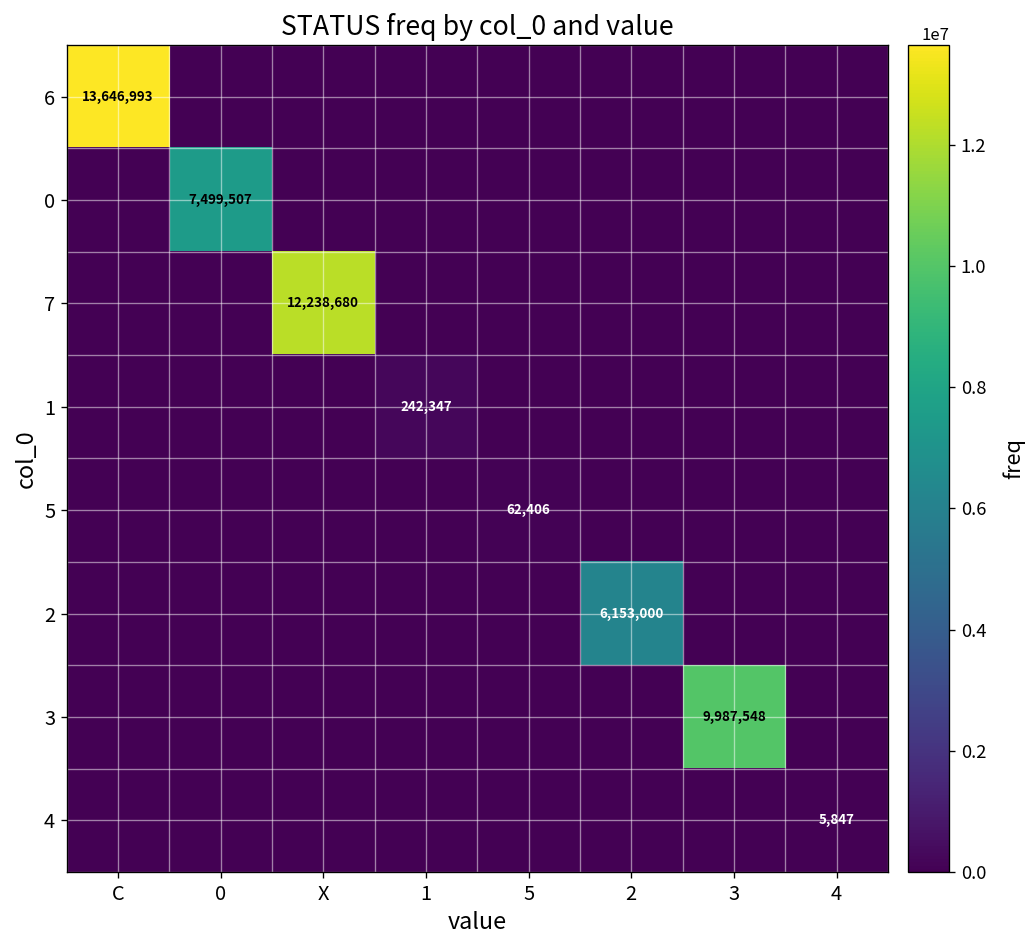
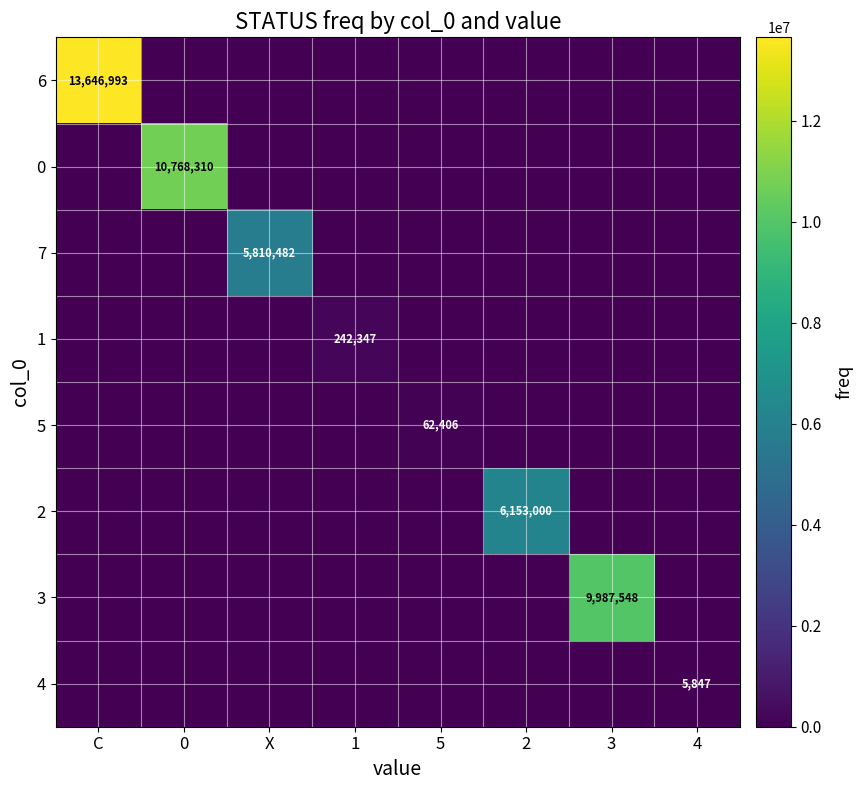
  {
    "6": {
      "C": "13,646,993"
    },
    "0": {
-     "0": "7,499,507"
+     "0": "10,768,310"
    },
    "7": {
-     "X": "12,238,680"
+     "X": "5,810,482"
    },
    "1": {
      "1": "242,347"
    },
    "5": {
      "5": "62,406"
    },
    "2": {
      "2": "6,153,000"
    },
    "3": {
      "3": "9,987,548"
    },
    "4": {
      "4": "5,847"
    }
  }
